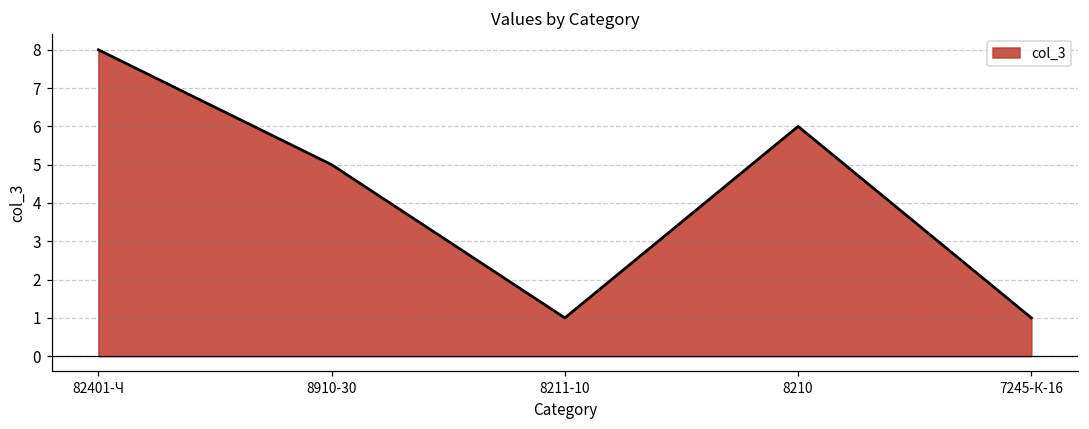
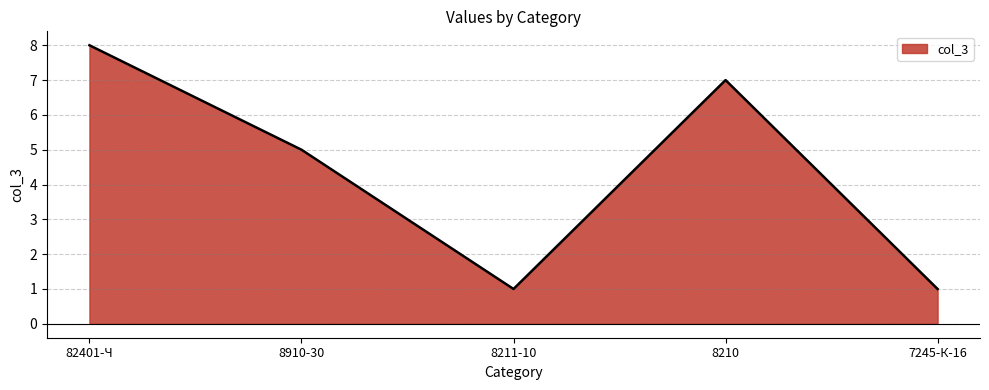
  {
    "82401-Ч": 8,
    "8910-30": 5,
    "8211-10": 1,
-   "8210": 6,
+   "8210": 7,
    "7245-К-16": 1
  }
